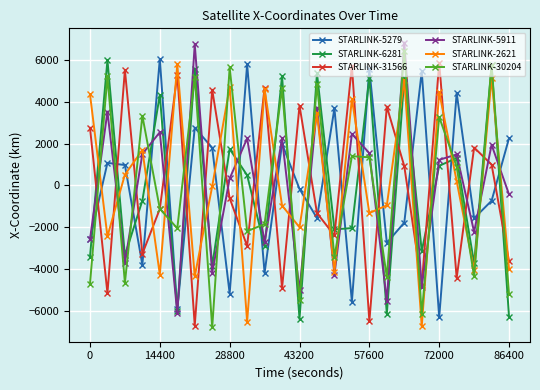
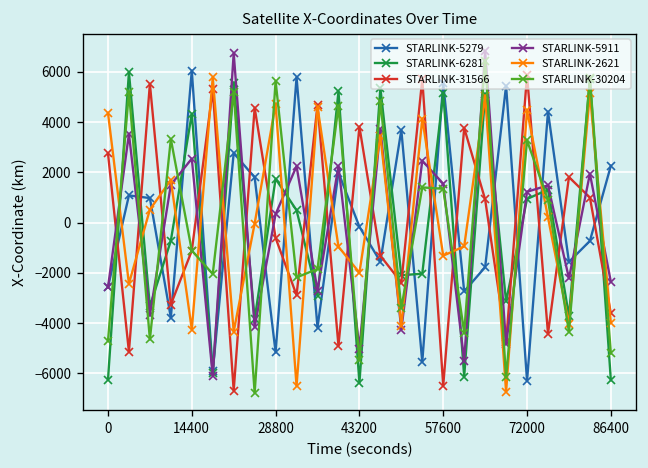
  {
    "STARLINK-5279": {
      "14400": 6100,
      "28800": -5200,
      "43200": -200,
      "72000": -6300,
      "86400": 2300
    },
    "STARLINK-6281": {
-     "0": -3400,
+     "0": -6300,
      "14400": 4300,
      "28800": 1700,
      "43200": -6400,
      "57600": 5200,
      "72000": 900,
      "86400": -6300
    },
    "STARLINK-31566": {
      "0": 2800,
      "28800": -600,
      "43200": 3800,
      "57600": -6500,
      "86400": -3600
    },
    "STARLINK-5911": {
      "14400": 2500,
      "28800": 300,
      "43200": -5000,
      "57600": 1500,
      "72000": 1200,
-     "86400": -400
+     "86400": -2400
    },
    "STARLINK-2621": {
      "0": 4400,
      "14400": -4300,
      "28800": 4700,
      "43200": -2000,
      "57600": -1300,
      "72000": 4500,
      "86400": -4000
    },
    "STARLINK-30204": {
      "0": -4700,
      "28800": 5600,
      "43200": -5500,
      "57600": 1300,
      "72000": 3300,
      "86400": -5200
    }
  }
